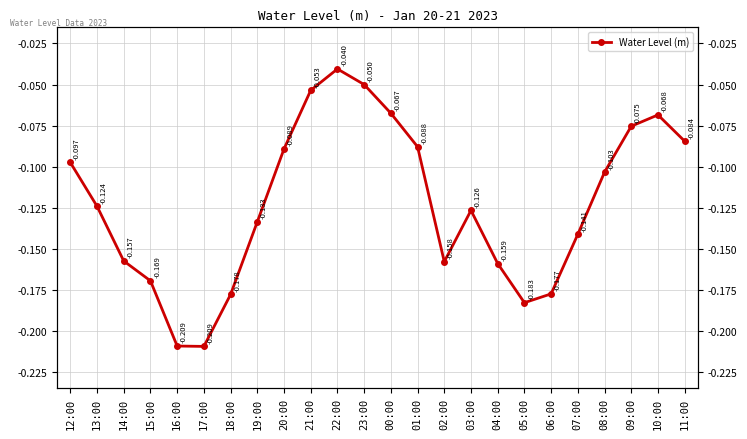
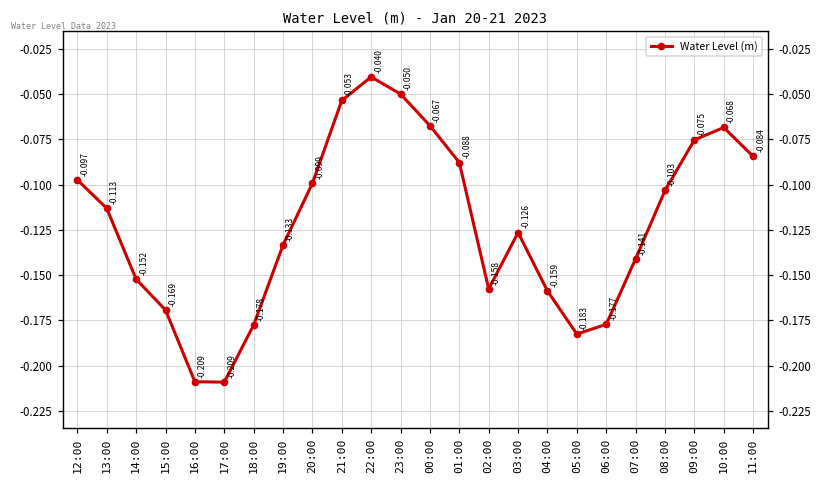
  {
    "12:00": -0.097,
-   "13:00": -0.124,
-   "14:00": -0.157,
+   "13:00": -0.113,
+   "14:00": -0.152,
    "15:00": -0.169,
    "16:00": -0.209,
    "17:00": -0.209,
    "18:00": -0.178,
    "19:00": -0.133,
-   "20:00": -0.089,
+   "20:00": -0.099,
    "21:00": -0.053,
    "22:00": -0.040,
    "23:00": -0.050,
    "00:00": -0.067,
    "01:00": -0.088,
    "02:00": -0.158,
    "03:00": -0.126,
    "04:00": -0.159,
    "05:00": -0.183,
    "06:00": -0.177,
    "07:00": -0.141,
    "08:00": -0.103,
    "09:00": -0.075,
    "10:00": -0.068,
    "11:00": -0.084
  }
